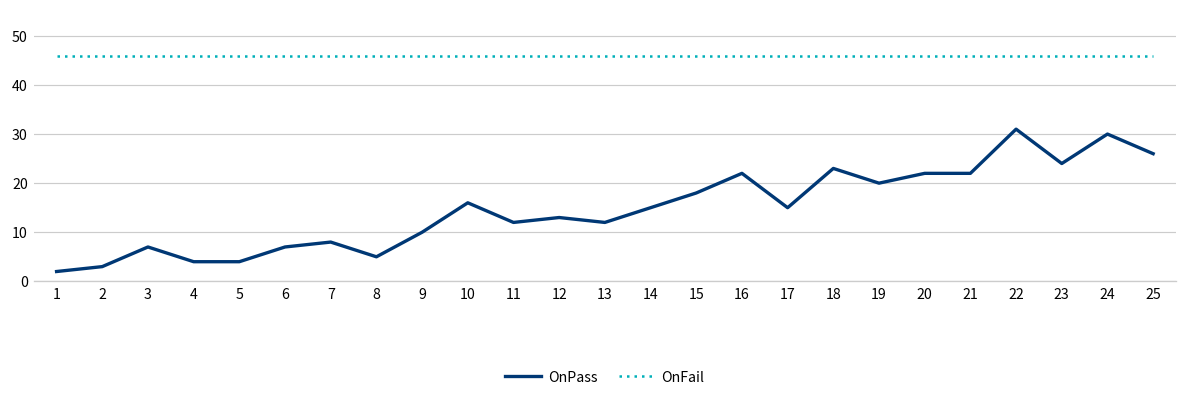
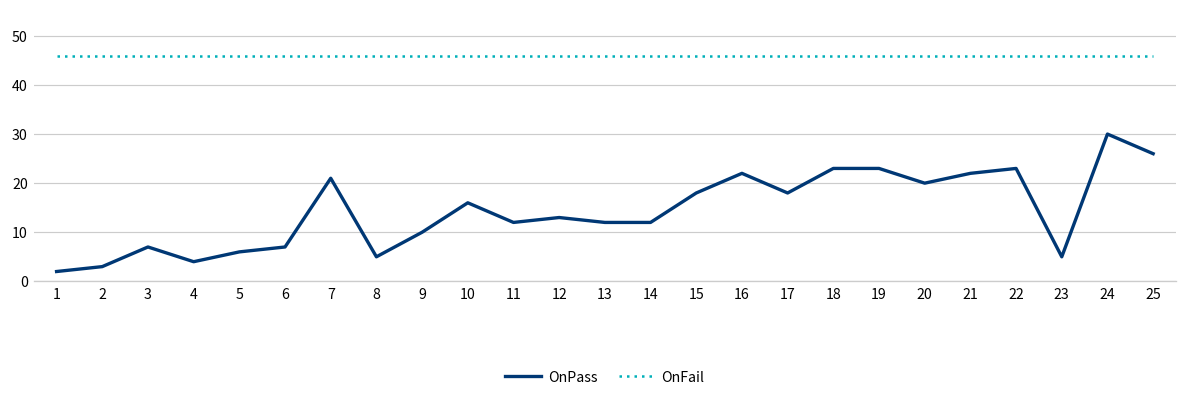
  {
    "OnPass": {
      "1": 2,
      "2": 3,
      "3": 7,
      "4": 4,
-     "5": 4,
+     "5": 6,
      "6": 7,
-     "7": 8,
+     "7": 21,
      "8": 5,
      "9": 10,
      "10": 16,
      "11": 12,
      "12": 13,
      "13": 12,
-     "14": 15,
+     "14": 12,
      "15": 18,
      "16": 22,
-     "17": 15,
+     "17": 18,
      "18": 23,
-     "19": 20,
-     "20": 22,
+     "19": 23,
+     "20": 20,
      "21": 22,
-     "22": 31,
-     "23": 24,
+     "22": 23,
+     "23": 5,
      "24": 30,
      "25": 26
    },
    "OnFail": {
      "1": 46,
      "2": 46,
      "3": 46,
      "4": 46,
      "5": 46,
      "6": 46,
      "7": 46,
      "8": 46,
      "9": 46,
      "10": 46,
      "11": 46,
      "12": 46,
      "13": 46,
      "14": 46,
      "15": 46,
      "16": 46,
      "17": 46,
      "18": 46,
      "19": 46,
      "20": 46,
      "21": 46,
      "22": 46,
      "23": 46,
      "24": 46,
      "25": 46
    }
  }
